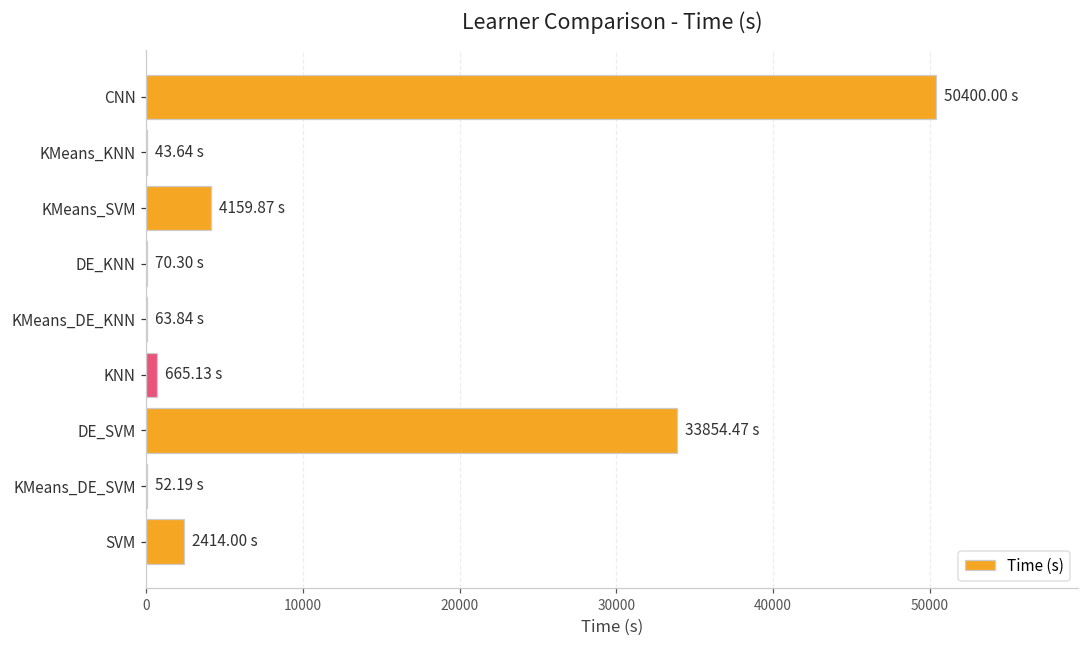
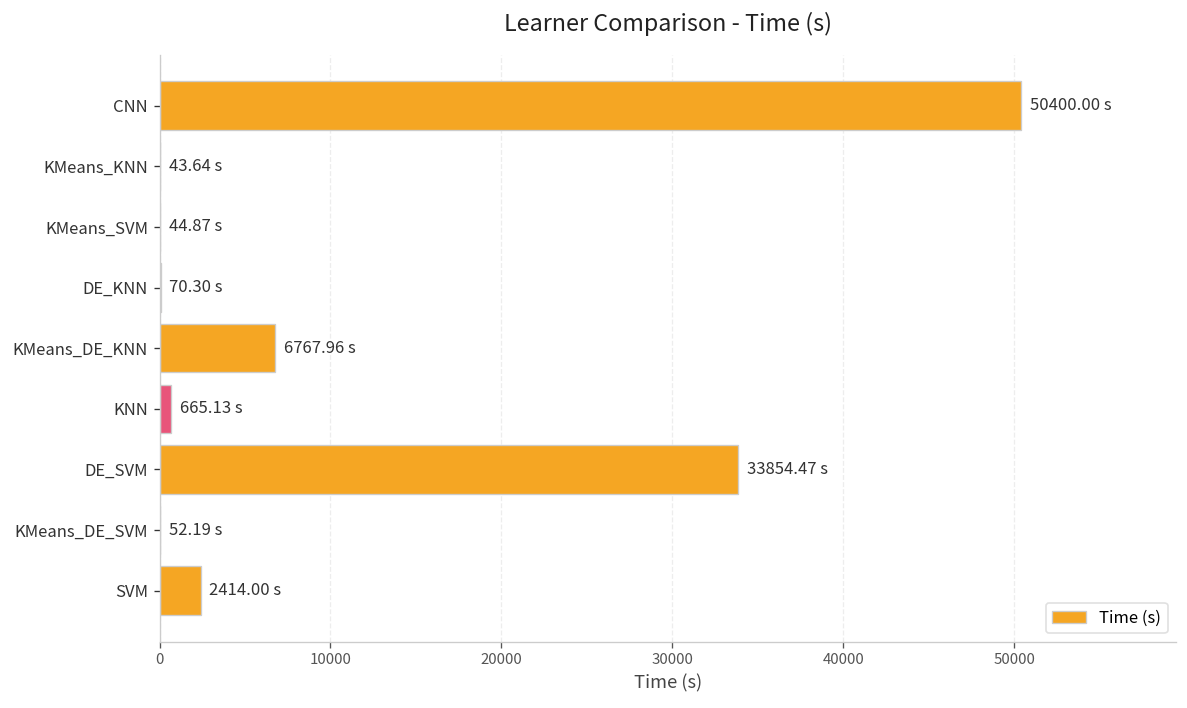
  {
    "CNN": 50400.00,
    "KMeans_KNN": 43.64,
-   "KMeans_SVM": 4159.87,
+   "KMeans_SVM": 44.87,
    "DE_KNN": 70.30,
-   "KMeans_DE_KNN": 63.84,
+   "KMeans_DE_KNN": 6767.96,
    "KNN": 665.13,
    "DE_SVM": 33854.47,
    "KMeans_DE_SVM": 52.19,
    "SVM": 2414.00
  }
